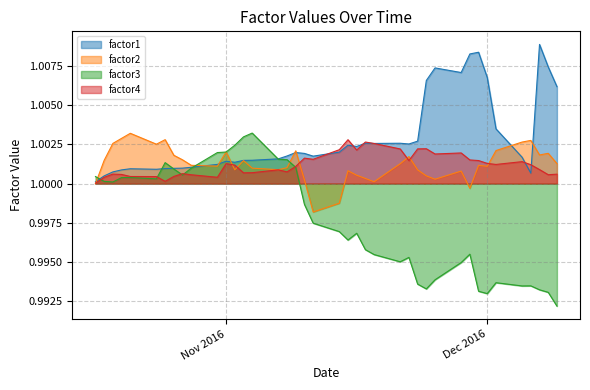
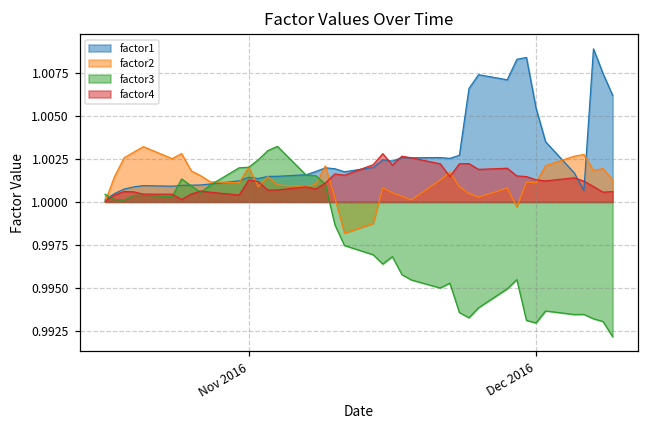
  {
    "factor1": {
-     "Dec 2016": 1.0068
+     "Dec 2016": 1.0055
    },
    "factor4": {
      "Dec 2016": 1.0013
    }
  }
